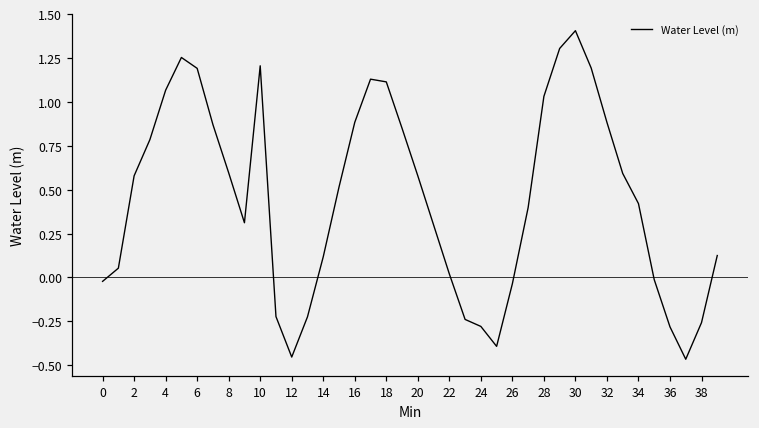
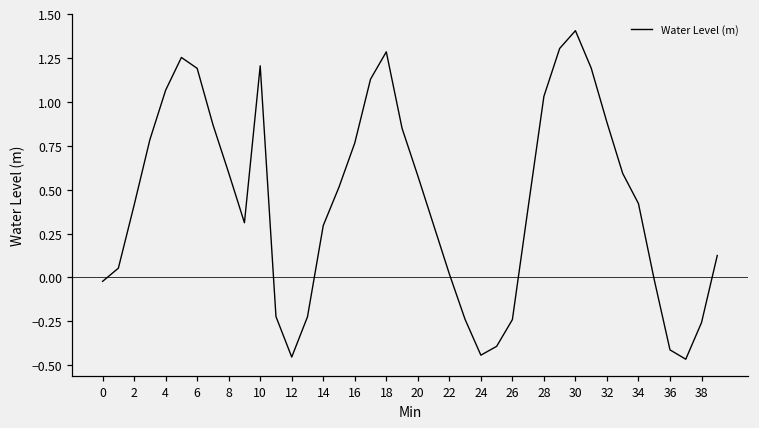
  {
    "0": -0.02,
-   "2": 0.58,
+   "2": 0.41,
    "4": 1.07,
    "6": 1.19,
    "8": 0.60,
    "10": 1.21,
    "12": -0.45,
-   "14": 0.12,
-   "16": 0.88,
-   "18": 1.12,
+   "14": 0.30,
+   "16": 0.77,
+   "18": 1.29,
    "20": 0.58,
    "22": 0.02,
-   "24": -0.28,
-   "26": -0.04,
+   "24": -0.44,
+   "26": -0.24,
    "28": 1.03,
    "30": 1.41,
    "32": 0.88,
    "34": 0.42,
-   "36": -0.28,
+   "36": -0.41,
    "38": -0.26
  }
